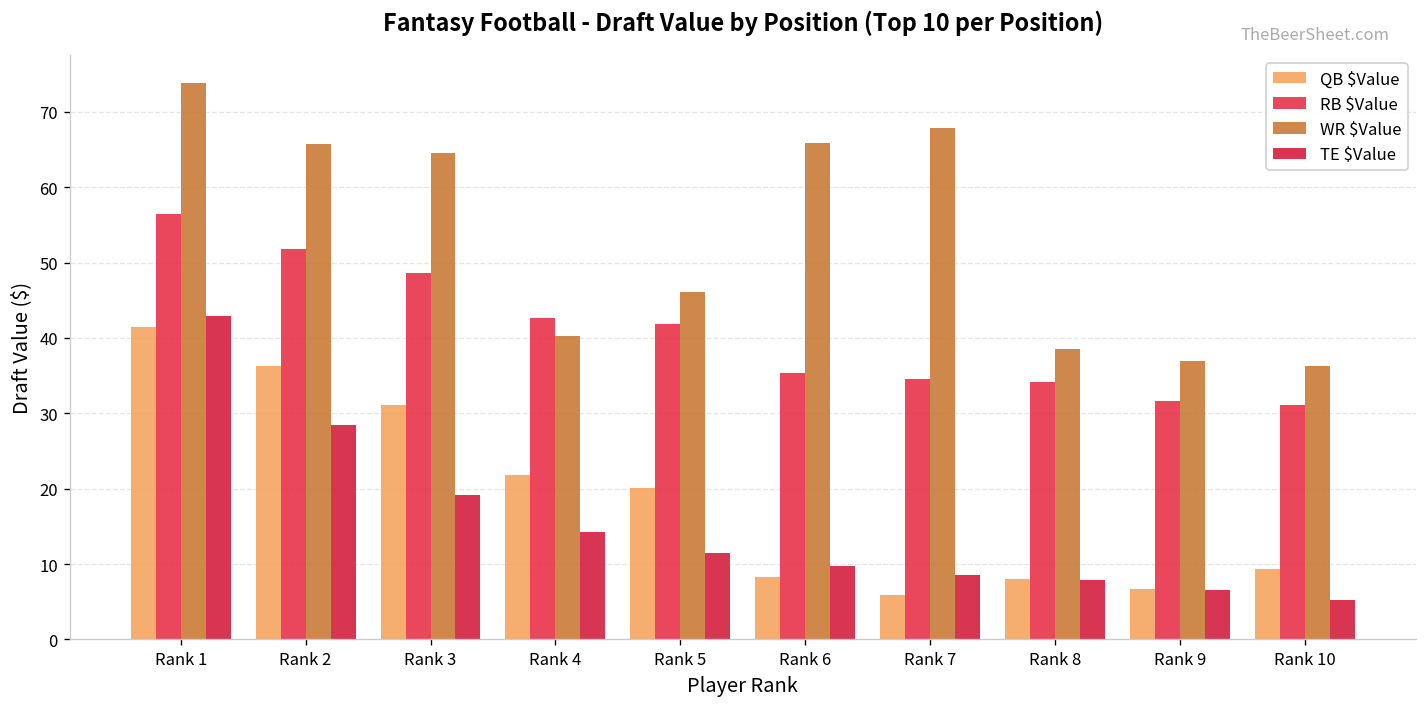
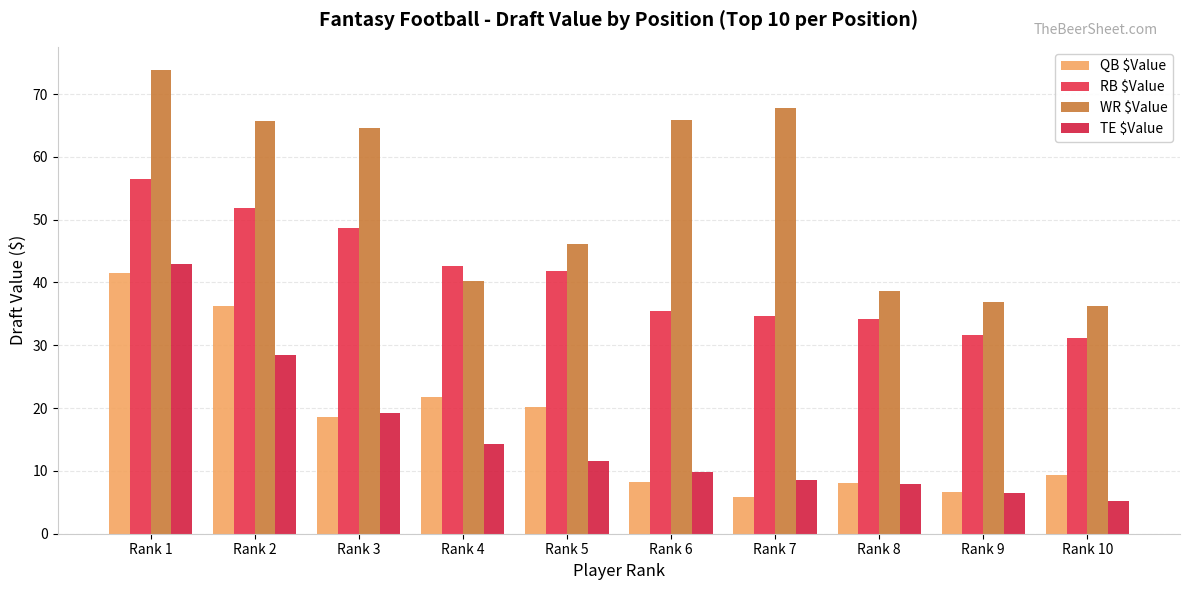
  {
    "QB $Value": {
      "Rank 1": 41,
      "Rank 2": 36,
-     "Rank 3": 31,
+     "Rank 3": 19,
      "Rank 4": 22,
      "Rank 5": 20,
      "Rank 6": 8,
      "Rank 7": 6,
      "Rank 8": 8,
      "Rank 9": 7,
      "Rank 10": 9
    },
    "WR $Value": {
      "Rank 1": 74,
      "Rank 2": 66,
      "Rank 3": 65,
      "Rank 4": 40,
      "Rank 5": 46,
      "Rank 6": 66,
      "Rank 7": 68,
      "Rank 8": 39,
      "Rank 9": 37,
      "Rank 10": 36
    }
  }
